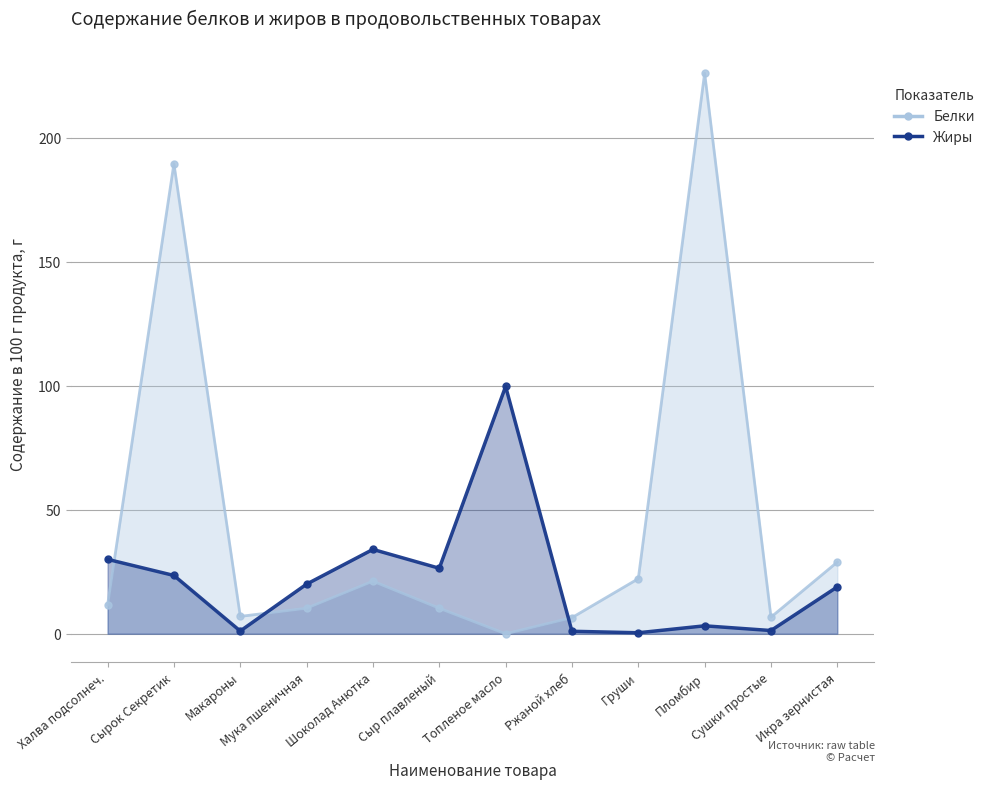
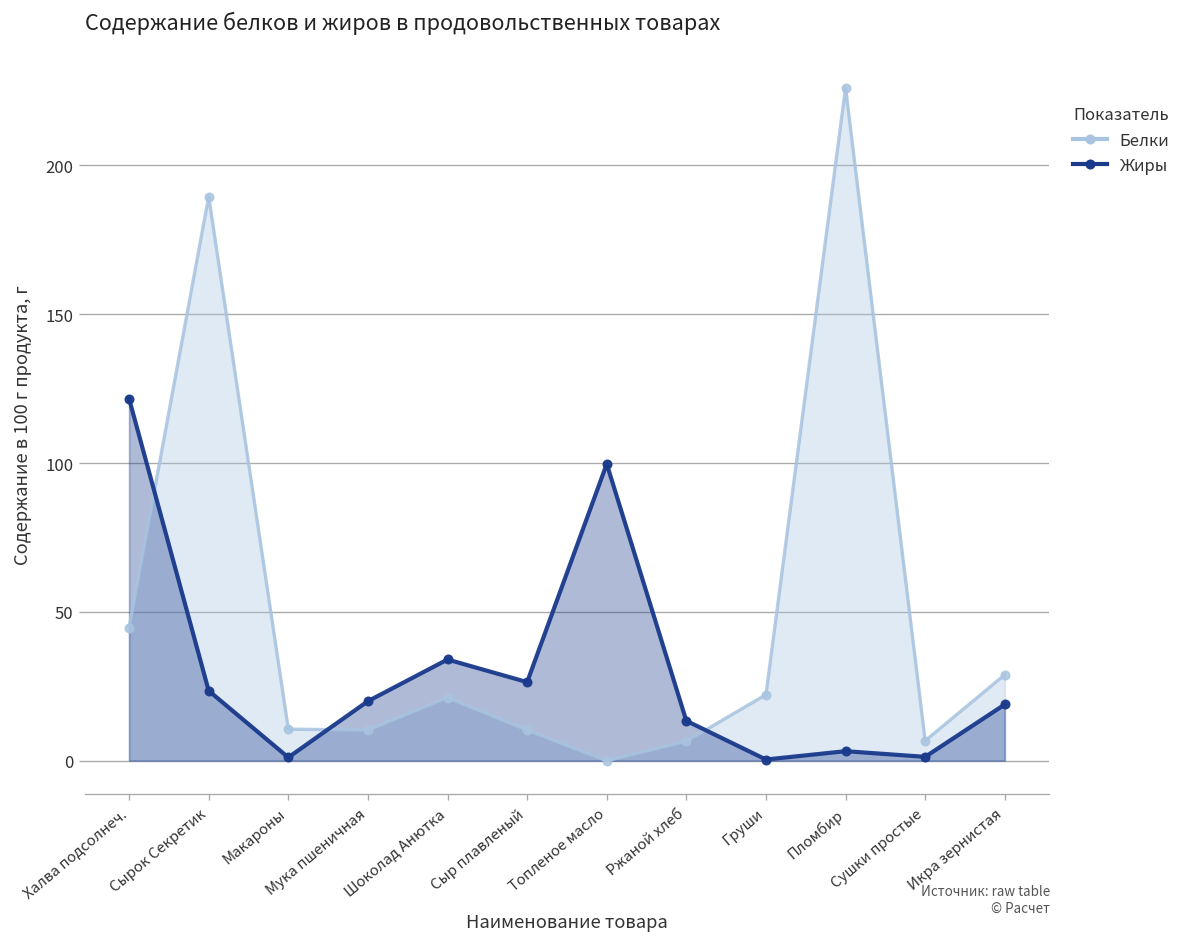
  {
    "Белки": {
-     "Халва подсолнеч.": 12,
+     "Халва подсолнеч.": 45,
      "Сырок Секретик": 190,
-     "Макароны": 7,
+     "Макароны": 11,
      "Мука пшеничная": 10,
      "Шоколад Анютка": 21,
      "Сыр плавленый": 10,
      "Топленое масло": 0,
      "Ржаной хлеб": 7,
      "Груши": 22,
      "Пломбир": 226,
      "Сушки простые": 7,
      "Икра зернистая": 29
    },
    "Жиры": {
-     "Халва подсолнеч.": 30,
+     "Халва подсолнеч.": 122,
      "Сырок Секретик": 24,
      "Макароны": 1,
      "Мука пшеничная": 20,
      "Шоколад Анютка": 34,
      "Сыр плавленый": 26,
      "Топленое масло": 100,
-     "Ржаной хлеб": 1,
+     "Ржаной хлеб": 13,
      "Груши": 0,
      "Пломбир": 3,
      "Сушки простые": 1,
      "Икра зернистая": 19
    }
  }
